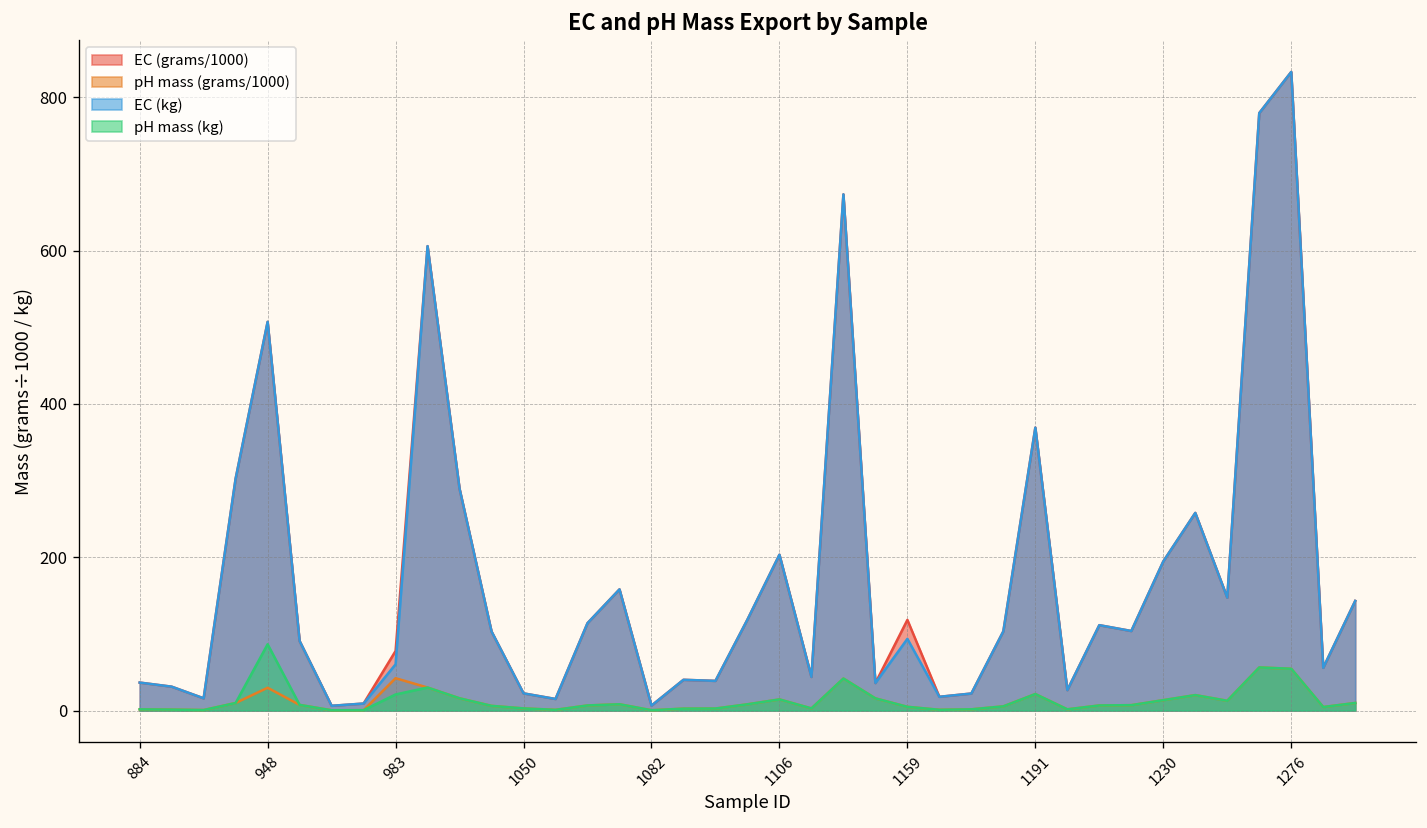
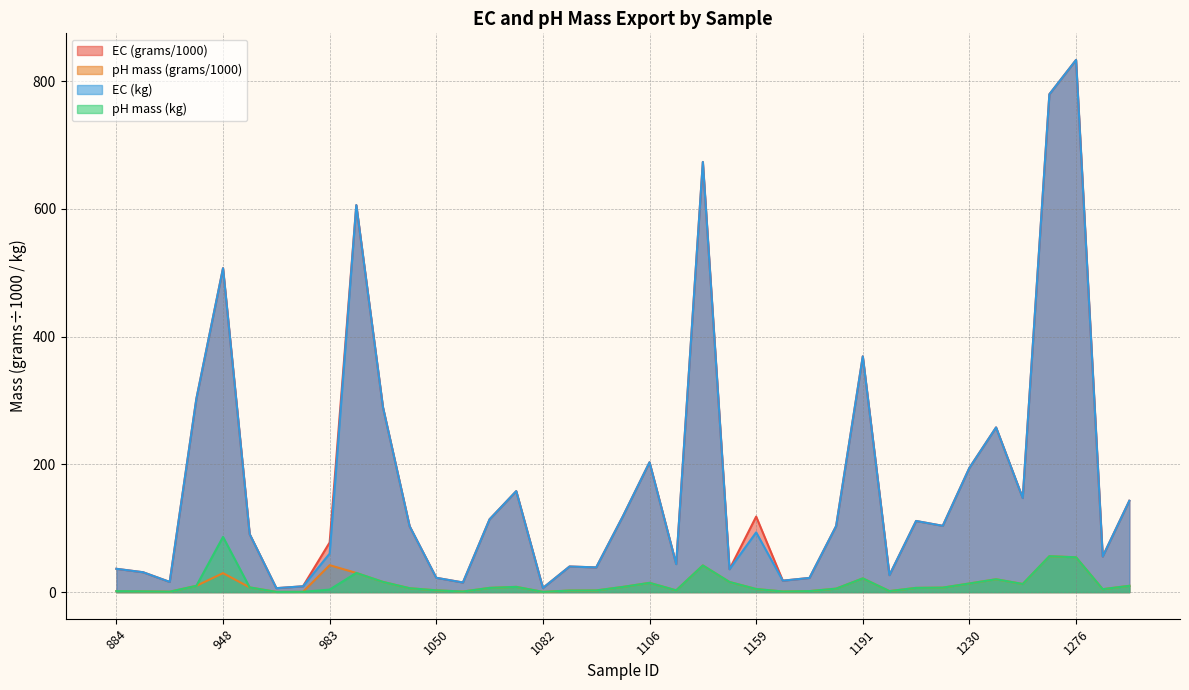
  {
    "EC (kg)": {
      "983": 60,
      "1159": 90
    },
    "pH mass (kg)": {
      "948": 90,
-     "983": 20
+     "983": 0
    }
  }
